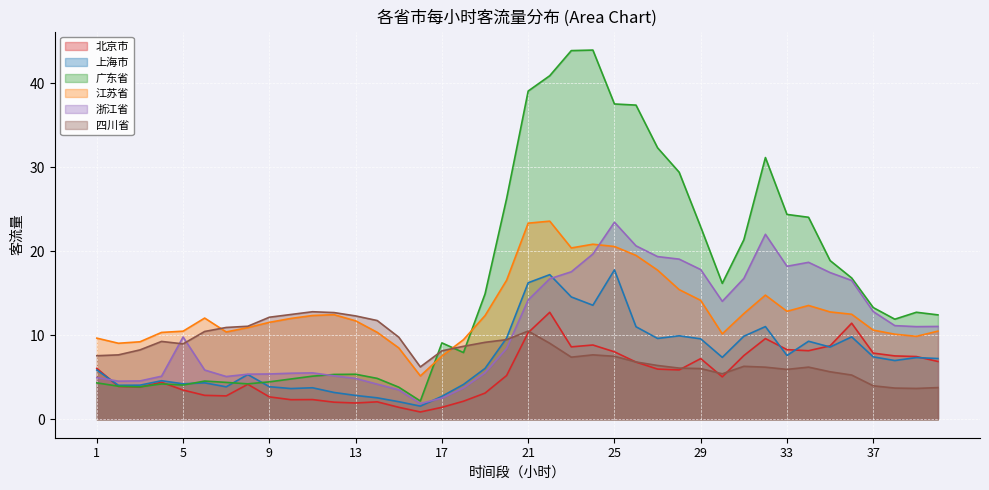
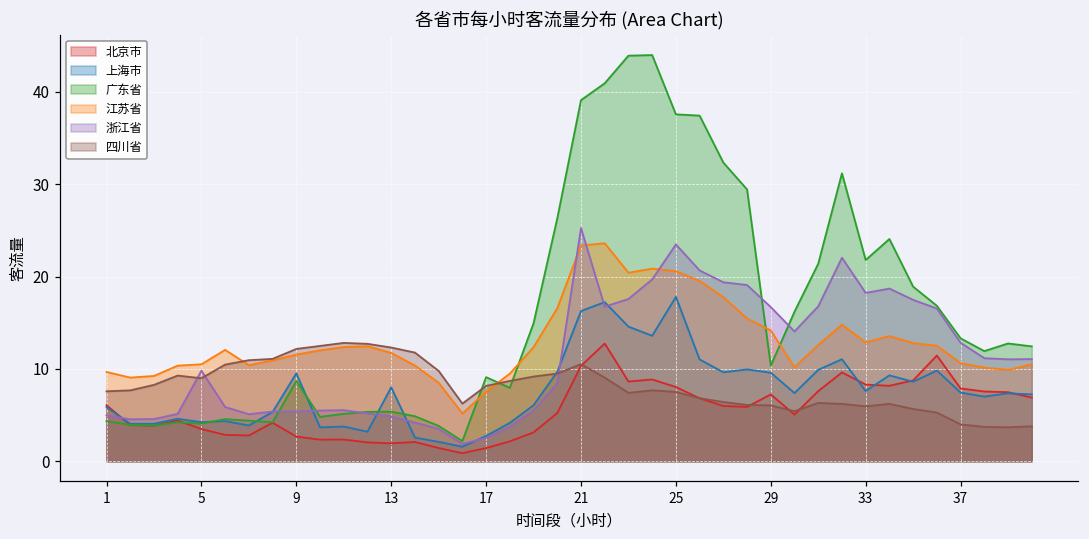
  {
    "上海市": {
-     "9": 4,
-     "13": 3,
+     "9": 10,
+     "13": 8,
      "21": 16,
      "25": 18,
      "29": 10,
      "33": 8,
      "37": 7
    },
    "广东省": {
      "1": 4,
-     "9": 4,
+     "9": 9,
      "13": 5,
      "17": 9,
      "21": 39,
      "25": 38,
-     "29": 23,
-     "33": 24,
+     "29": 10,
+     "33": 22,
      "37": 13
    },
    "浙江省": {
      "1": 5,
      "5": 10,
      "9": 5,
      "13": 5,
-     "21": 14,
+     "21": 25,
      "25": 23,
-     "29": 18,
+     "29": 17,
      "33": 18,
      "37": 13
    }
  }
